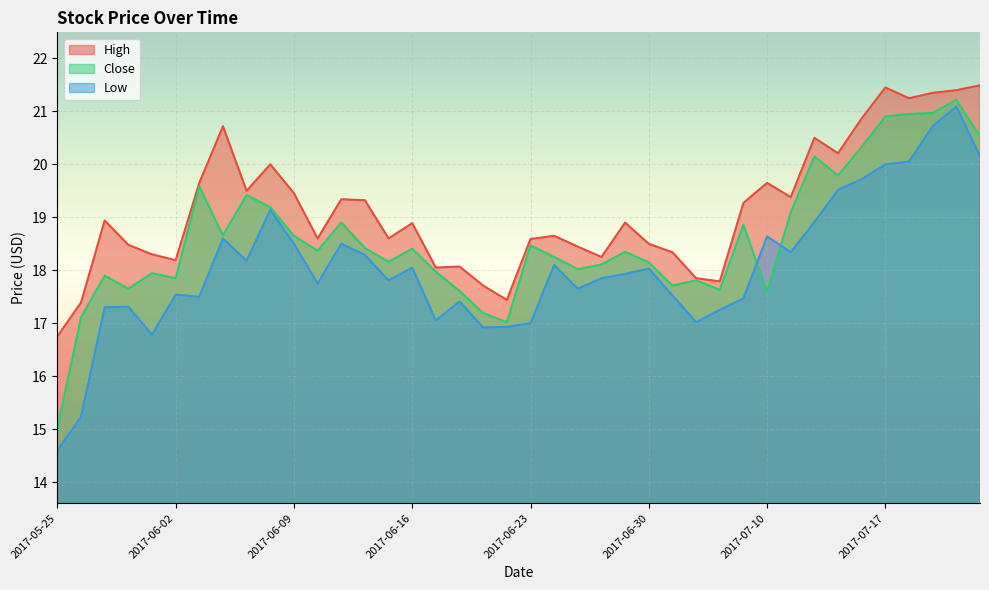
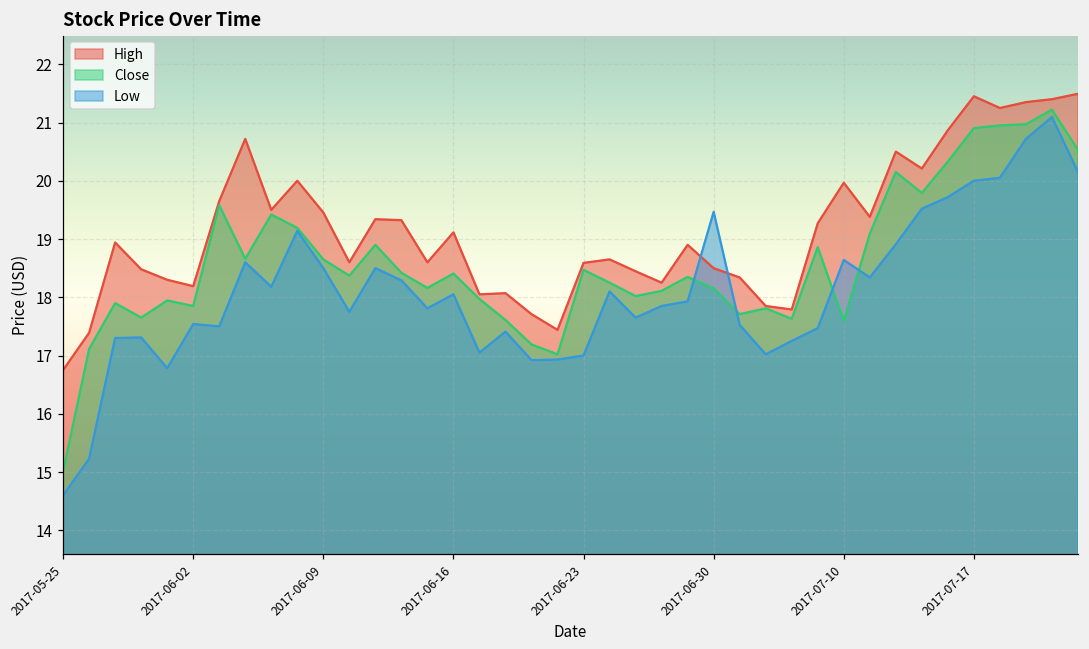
  {
    "High": {
      "2017-05-25": 16.8,
      "2017-06-02": 18.2,
      "2017-06-09": 19.5,
-     "2017-06-16": 18.9,
+     "2017-06-16": 19.1,
      "2017-06-23": 18.6,
      "2017-06-30": 18.5,
-     "2017-07-10": 19.6,
+     "2017-07-10": 20.0,
      "2017-07-17": 21.5
    },
    "Close": {
      "2017-05-25": 15.0,
      "2017-06-02": 17.9,
      "2017-06-09": 18.6,
      "2017-06-16": 18.4,
      "2017-06-23": 18.5,
      "2017-06-30": 18.1,
      "2017-07-10": 17.6,
      "2017-07-17": 20.9
    },
    "Low": {
      "2017-05-25": 14.6,
      "2017-06-02": 17.5,
      "2017-06-09": 18.5,
      "2017-06-16": 18.0,
      "2017-06-23": 17.0,
-     "2017-06-30": 18.0,
+     "2017-06-30": 19.5,
      "2017-07-10": 18.6,
      "2017-07-17": 20.0
    }
  }
